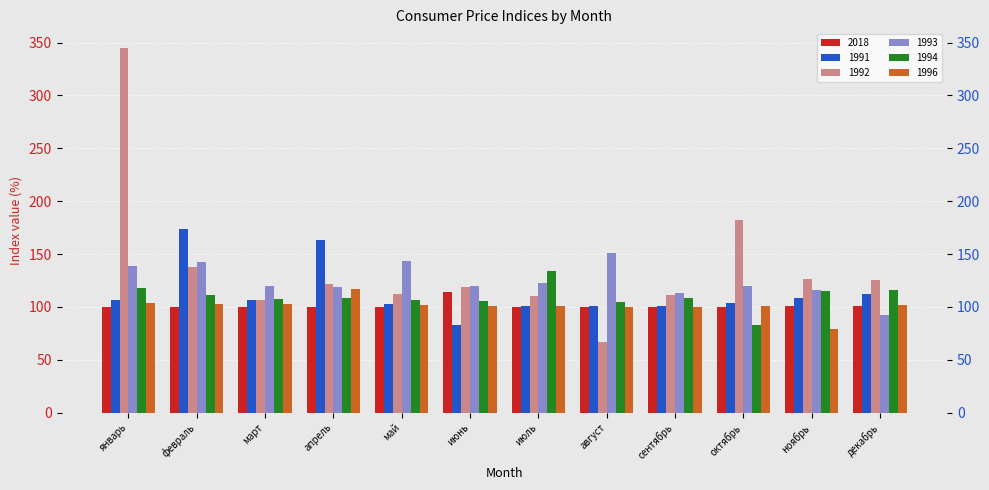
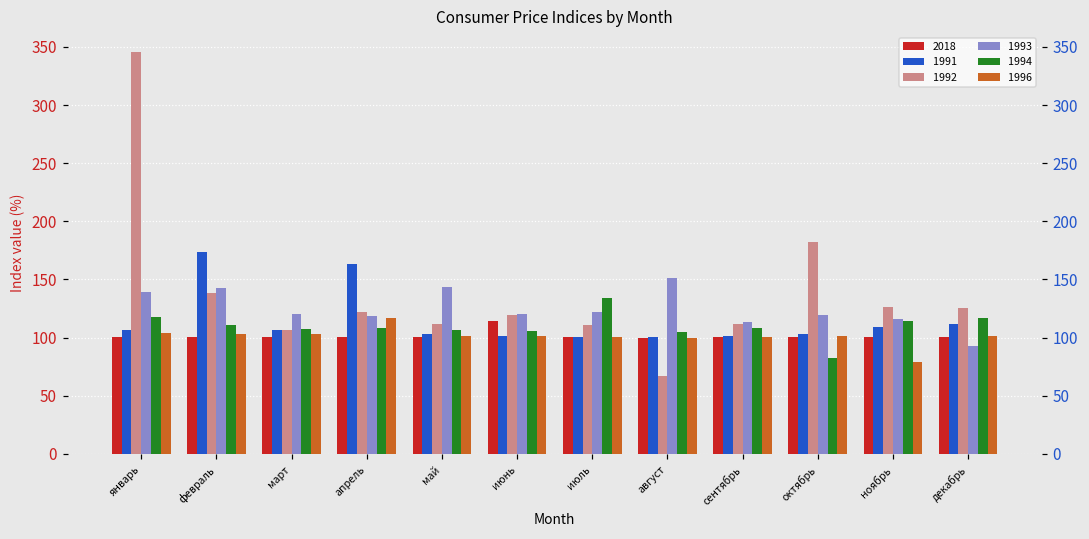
  {
    "2018": {
      "январь": 100,
      "февраль": 100,
      "март": 100,
      "апрель": 100,
      "май": 100,
      "июнь": 114,
      "июль": 100,
      "август": 100,
      "сентябрь": 100,
      "октябрь": 100,
      "ноябрь": 101,
      "декабрь": 101
    },
    "1991": {
      "январь": 106,
      "февраль": 174,
      "март": 106,
      "апрель": 164,
      "май": 103,
-     "июнь": 83,
+     "июнь": 101,
      "июль": 101,
      "август": 101,
      "сентябрь": 101,
      "октябрь": 104,
      "ноябрь": 109,
      "декабрь": 112
    },
    "1992": {
      "январь": 345,
      "февраль": 138,
      "март": 106,
      "апрель": 122,
      "май": 112,
      "июнь": 119,
      "июль": 111,
      "август": 67,
      "сентябрь": 112,
      "октябрь": 182,
      "ноябрь": 126,
      "декабрь": 125
    },
    "1993": {
      "январь": 139,
      "февраль": 143,
      "март": 120,
      "апрель": 119,
      "май": 144,
      "июнь": 120,
      "июль": 122,
      "август": 151,
      "сентябрь": 113,
      "октябрь": 120,
      "ноябрь": 116,
      "декабрь": 93
    },
    "1994": {
      "январь": 118,
      "февраль": 111,
      "март": 107,
      "апрель": 108,
      "май": 107,
      "июнь": 106,
      "июль": 134,
      "август": 105,
      "сентябрь": 108,
      "октябрь": 83,
      "ноябрь": 115,
      "декабрь": 116
    },
    "1996": {
      "январь": 104,
      "февраль": 103,
      "март": 103,
      "апрель": 117,
      "май": 102,
      "июнь": 101,
      "июль": 101,
      "август": 100,
      "сентябрь": 100,
      "октябрь": 101,
      "ноябрь": 79,
      "декабрь": 101
    }
  }
